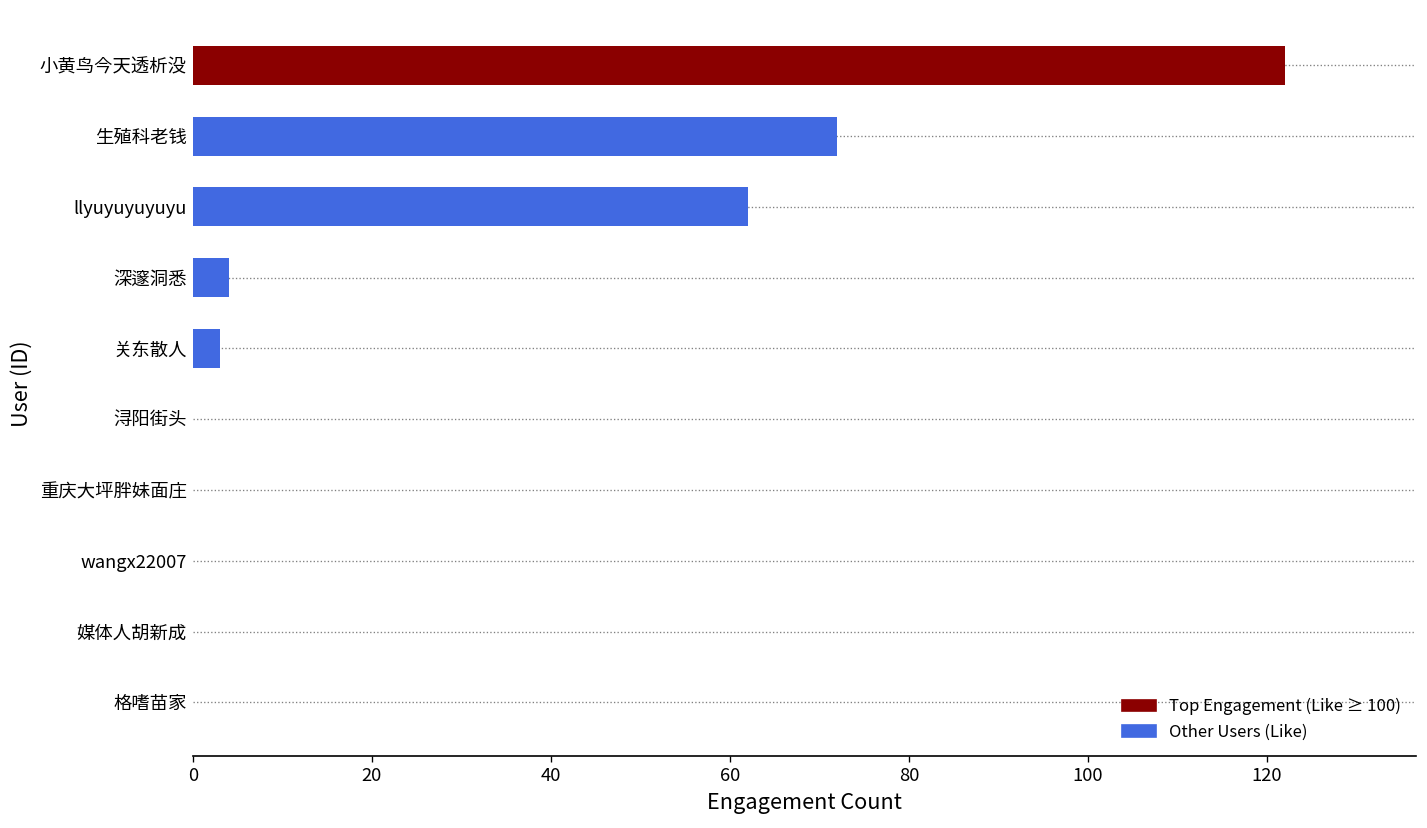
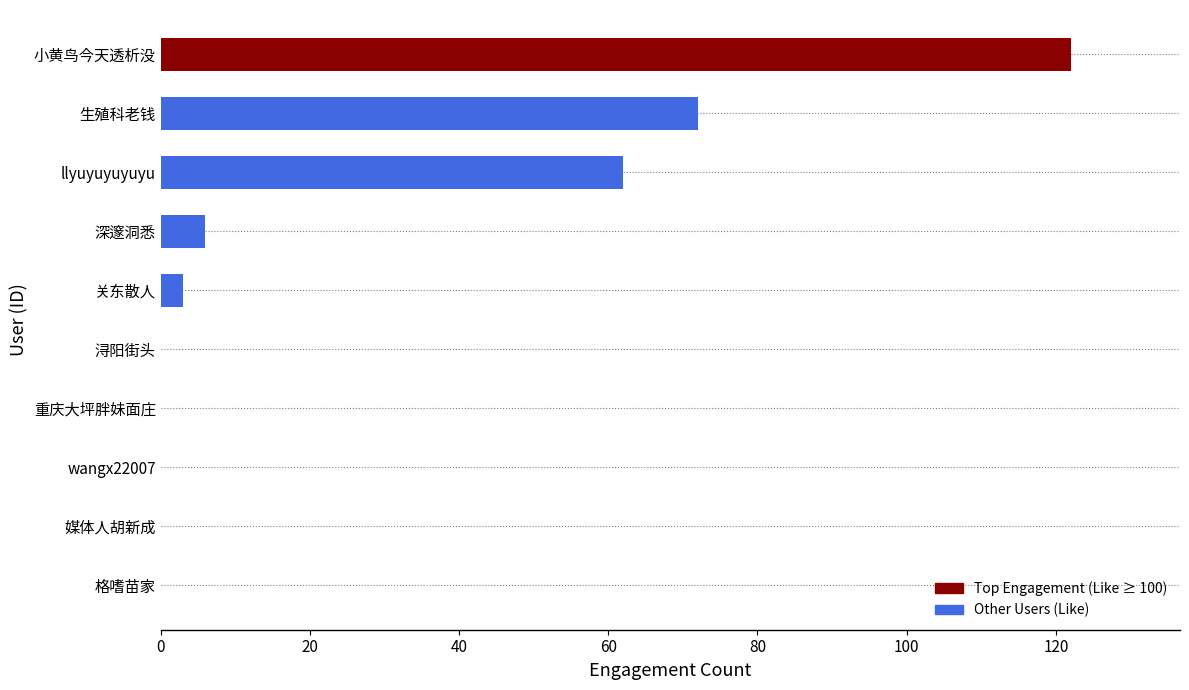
  {
    "小黄鸟今天透析没": 122,
    "生殖科老钱": 72,
    "llyuyuyuyuyu": 62,
-   "深邃洞悉": 4,
+   "深邃洞悉": 6,
    "关东散人": 3,
    "浔阳街头": 0,
    "重庆大坪胖妹面庄": 0,
    "wangx22007": 0,
    "媒体人胡新成": 0,
    "格嗜苗家": 0
  }
